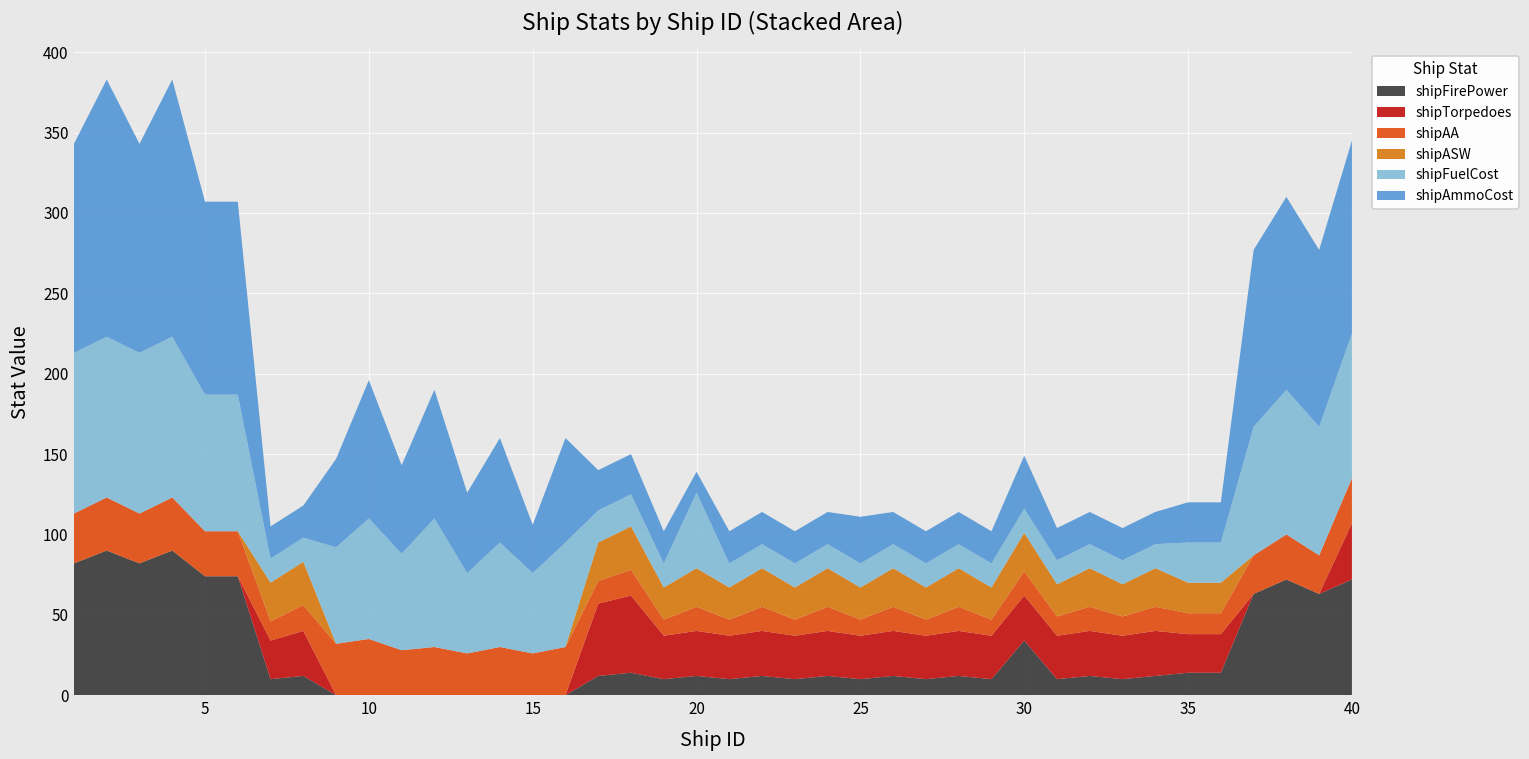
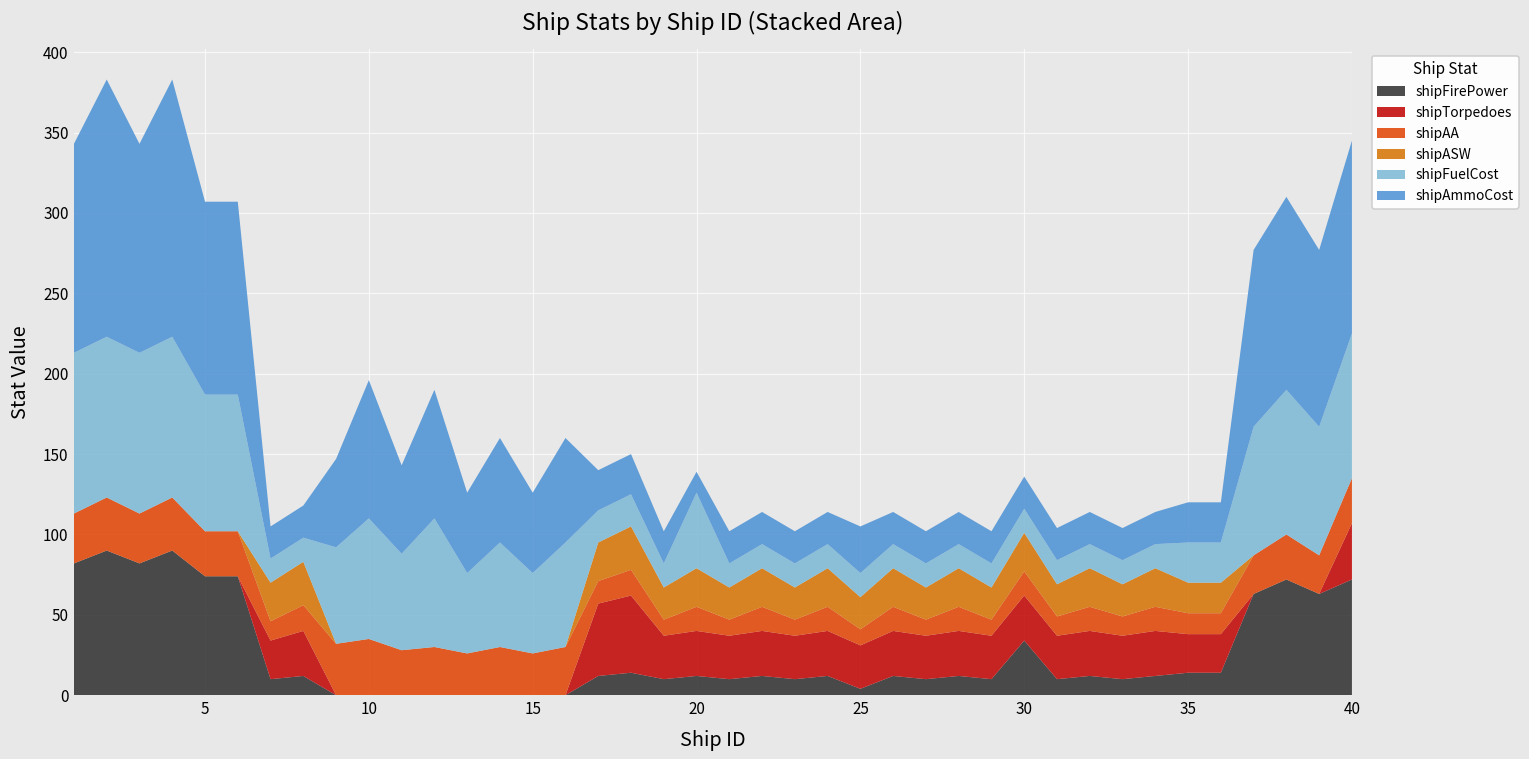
  {
    "shipFirePower": {
      "20": 12,
-     "25": 10,
+     "25": 4,
      "30": 34,
      "35": 14,
      "40": 72
    },
    "shipTorpedoes": {
      "20": 28,
      "25": 27,
      "30": 28,
      "35": 24,
      "40": 35
    },
    "shipFuelCost": {
      "5": 85,
      "10": 75,
      "15": 50,
      "20": 47,
      "25": 15,
      "30": 15,
      "35": 25,
      "40": 90
    },
    "shipAmmoCost": {
      "5": 120,
      "10": 86,
-     "15": 30,
+     "15": 50,
      "20": 13,
      "25": 29,
-     "30": 33,
+     "30": 20,
      "35": 25,
      "40": 120
    }
  }
